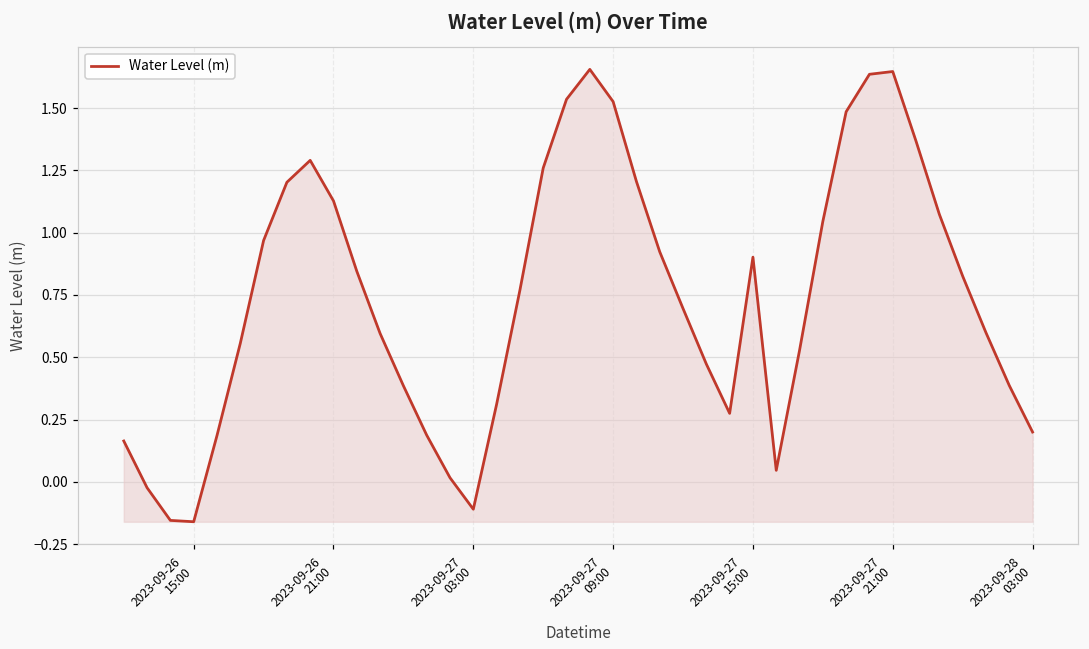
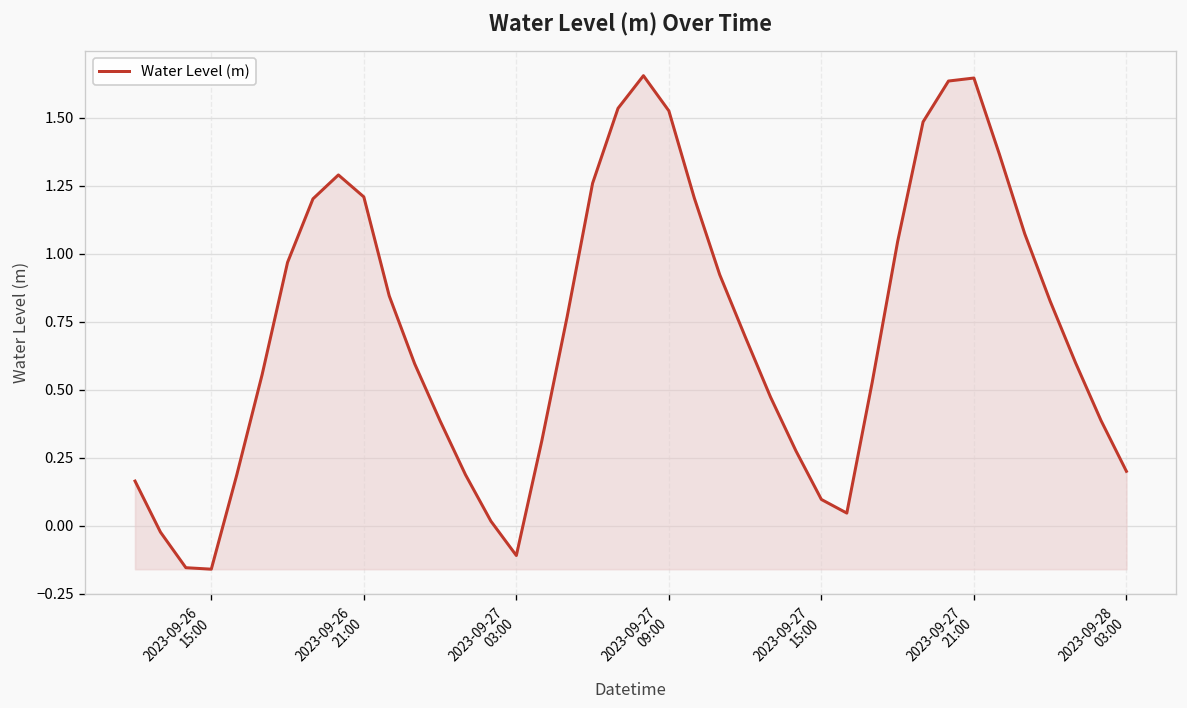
  {
    "2023-09-26 15:00": -0.16,
-   "2023-09-26 21:00": 1.13,
+   "2023-09-26 21:00": 1.21,
    "2023-09-27 03:00": -0.11,
    "2023-09-27 09:00": 1.53,
-   "2023-09-27 15:00": 0.90,
+   "2023-09-27 15:00": 0.10,
    "2023-09-27 21:00": 1.65,
    "2023-09-28 03:00": 0.20
  }
